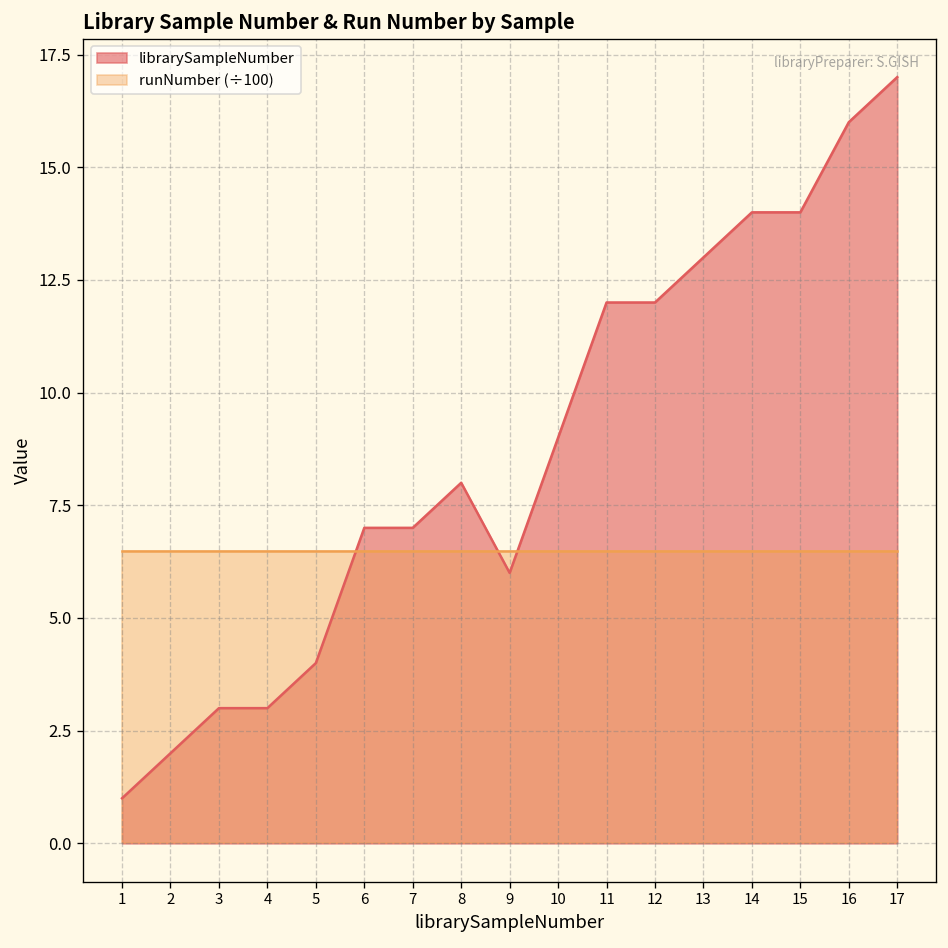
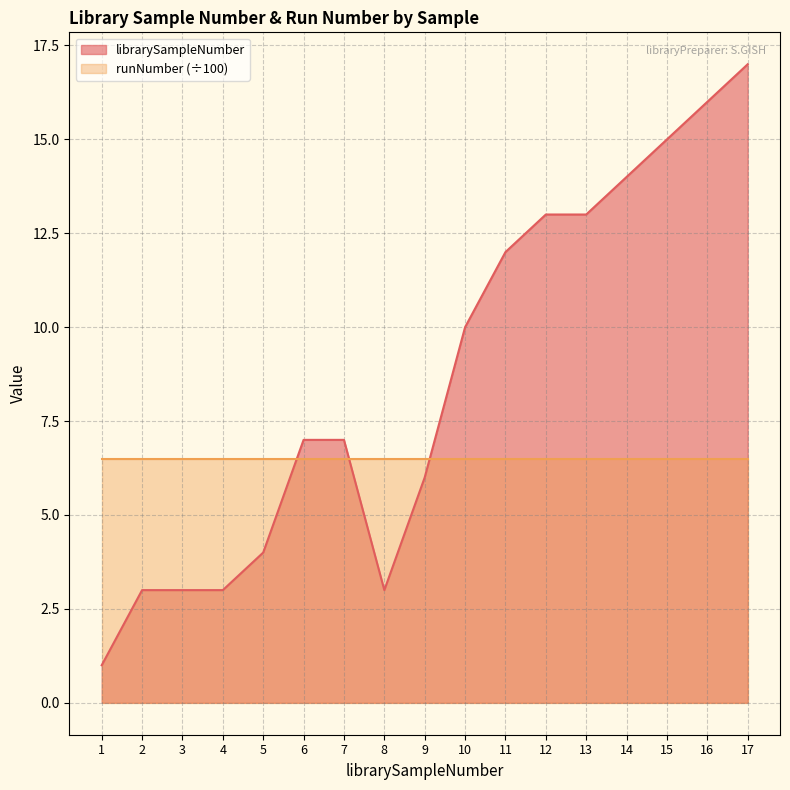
  {
    "librarySampleNumber": {
      "1": 1,
-     "2": 2,
+     "2": 3,
      "3": 3,
      "4": 3,
      "5": 4,
      "6": 7,
      "7": 7,
-     "8": 8,
+     "8": 3,
      "9": 6,
-     "10": 9,
+     "10": 10,
      "11": 12,
-     "12": 12,
+     "12": 13,
      "13": 13,
      "14": 14,
-     "15": 14,
+     "15": 15,
      "16": 16,
      "17": 17
    },
    "runNumber (÷100)": {
      "1": 6.5,
      "2": 6.5,
      "3": 6.5,
      "4": 6.5,
      "5": 6.5,
      "6": 6.5,
      "7": 6.5,
      "8": 6.5,
      "9": 6.5,
      "10": 6.5,
      "11": 6.5,
      "12": 6.5,
      "13": 6.5,
      "14": 6.5,
      "15": 6.5,
      "16": 6.5,
      "17": 6.5
    }
  }
